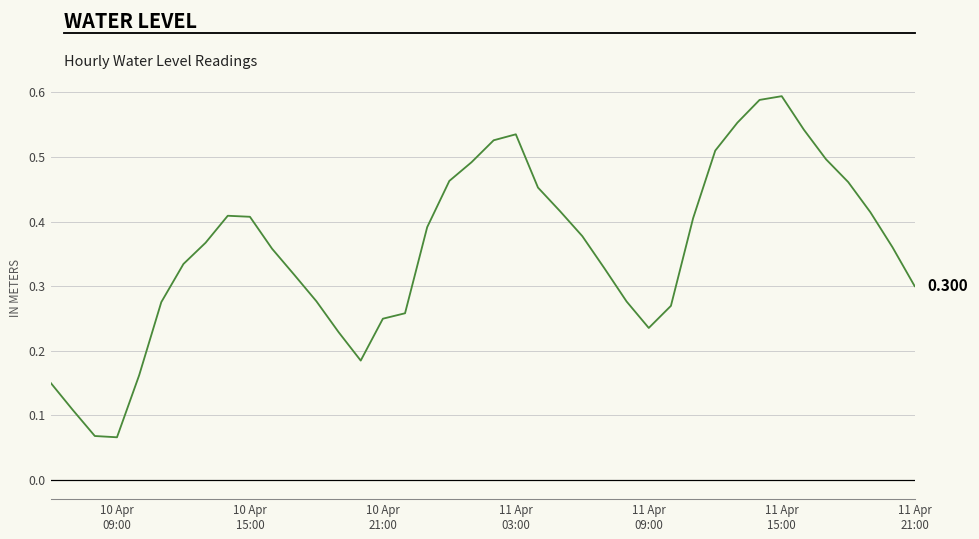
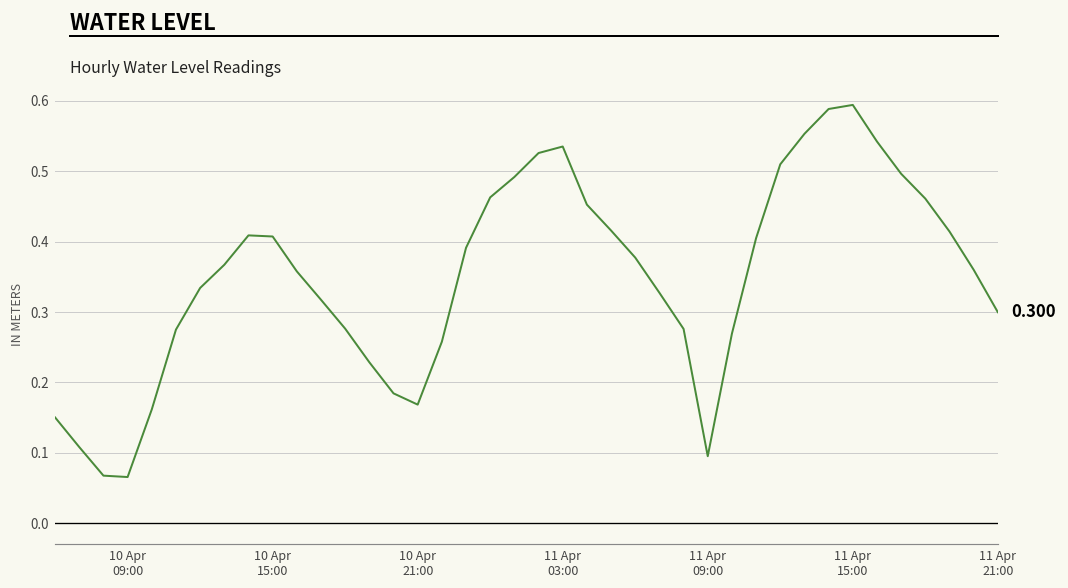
  {
    "10 Apr 09:00": 0.07,
    "10 Apr 15:00": 0.41,
-   "10 Apr 21:00": 0.25,
+   "10 Apr 21:00": 0.17,
    "11 Apr 03:00": 0.54,
-   "11 Apr 09:00": 0.24,
+   "11 Apr 09:00": 0.10,
    "11 Apr 15:00": 0.59
  }
